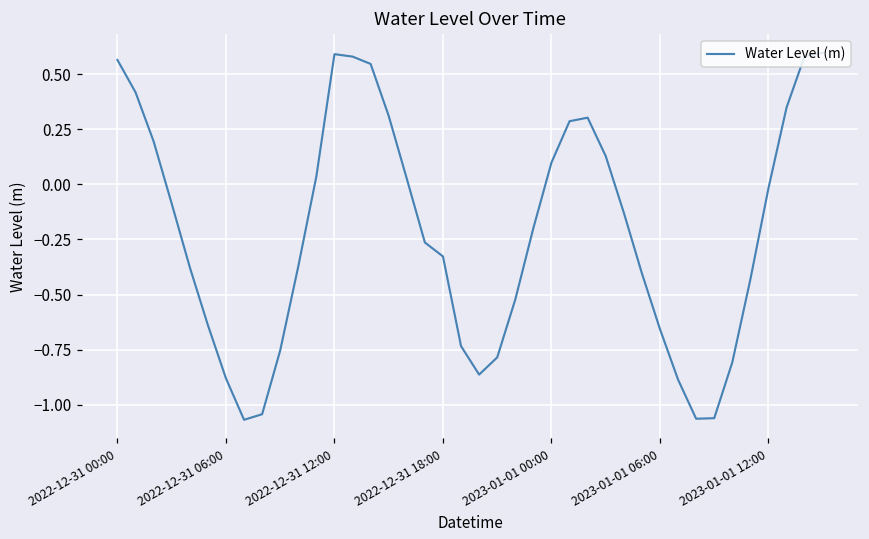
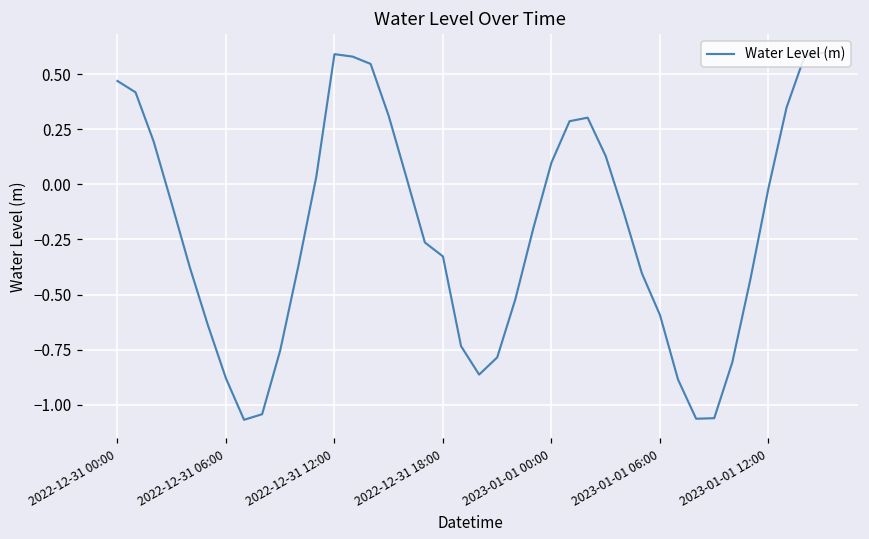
  {
-   "2022-12-31 00:00": 0.56,
+   "2022-12-31 00:00": 0.47,
    "2022-12-31 06:00": -0.88,
    "2022-12-31 12:00": 0.59,
    "2022-12-31 18:00": -0.33,
    "2023-01-01 00:00": 0.10,
-   "2023-01-01 06:00": -0.66,
+   "2023-01-01 06:00": -0.59,
    "2023-01-01 12:00": -0.02
  }
